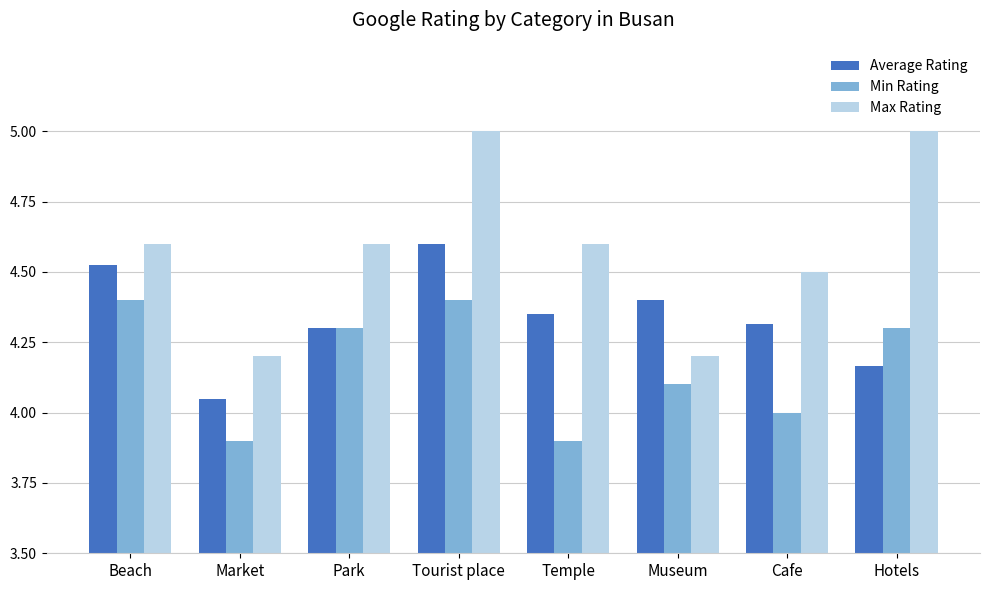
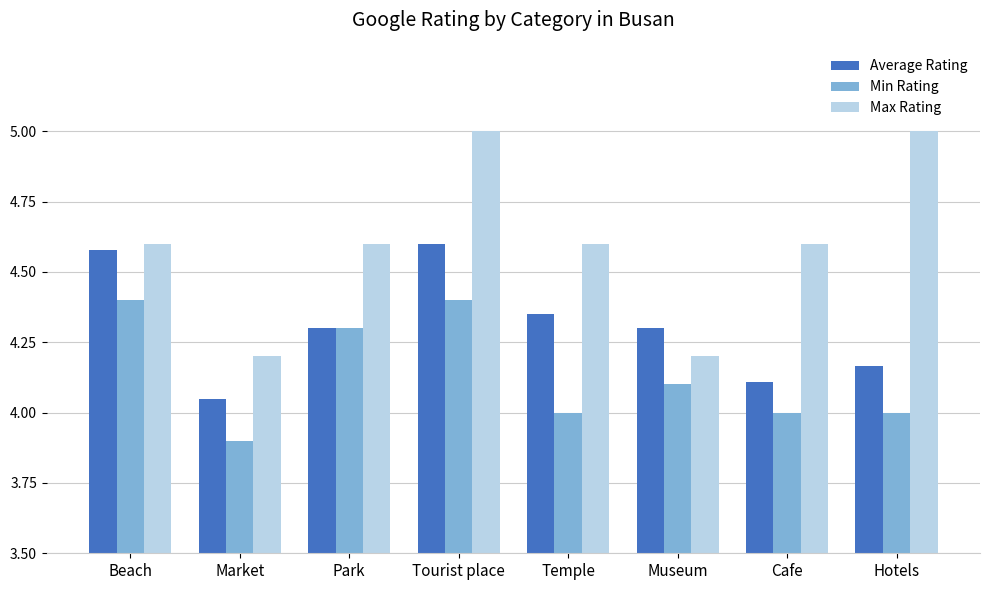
  {
    "Average Rating": {
-     "Beach": 4.53,
+     "Beach": 4.58,
      "Market": 4.05,
      "Park": 4.30,
      "Tourist place": 4.60,
      "Temple": 4.35,
-     "Museum": 4.4,
-     "Cafe": 4.32,
+     "Museum": 4.3,
+     "Cafe": 4.11,
      "Hotels": 4.17
    },
    "Min Rating": {
      "Beach": 4.4,
      "Market": 3.9,
      "Park": 4.3,
      "Tourist place": 4.4,
-     "Temple": 3.9,
+     "Temple": 4.0,
      "Museum": 4.1,
      "Cafe": 4.0,
-     "Hotels": 4.3
+     "Hotels": 4.0
    },
    "Max Rating": {
      "Beach": 4.6,
      "Market": 4.2,
      "Park": 4.6,
      "Tourist place": 5.0,
      "Temple": 4.6,
      "Museum": 4.2,
-     "Cafe": 4.5,
+     "Cafe": 4.6,
      "Hotels": 5.0
    }
  }
